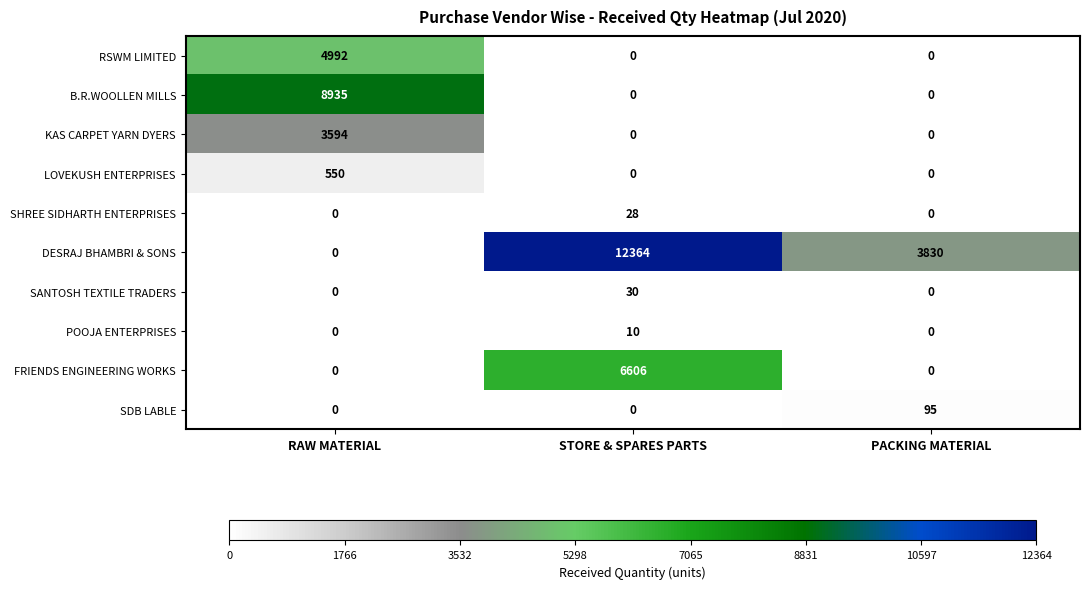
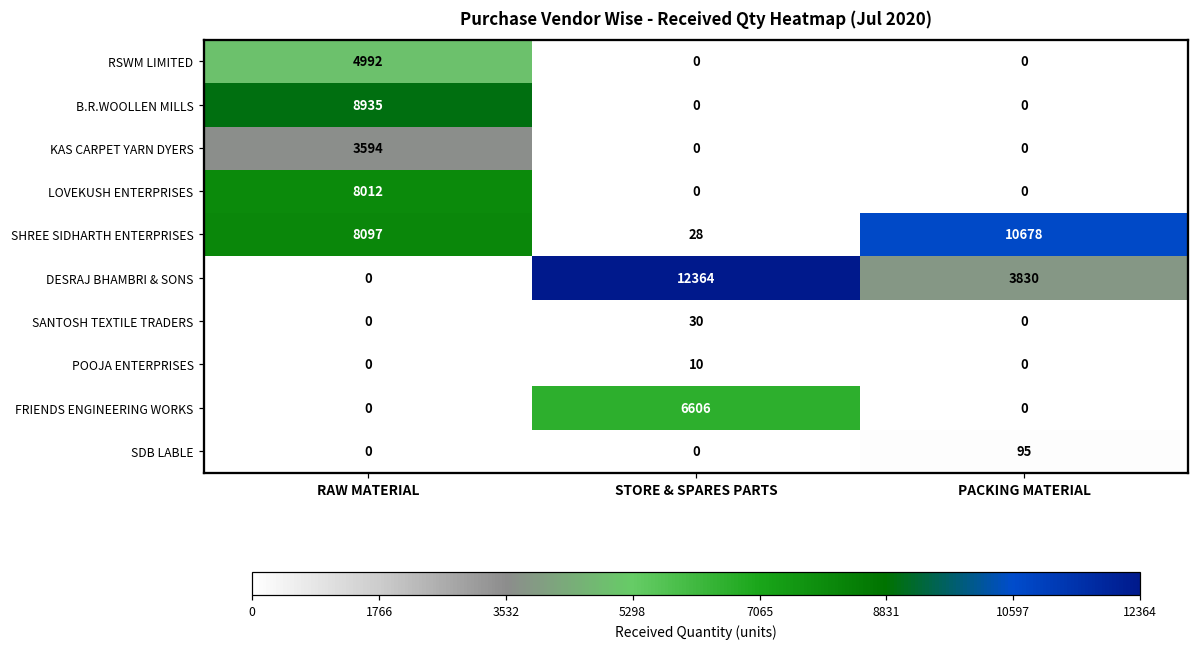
  {
    "RSWM LIMITED": {
      "RAW MATERIAL": 4992,
      "STORE & SPARES PARTS": 0,
      "PACKING MATERIAL": 0
    },
    "B.R.WOOLLEN MILLS": {
      "RAW MATERIAL": 8935,
      "STORE & SPARES PARTS": 0,
      "PACKING MATERIAL": 0
    },
    "KAS CARPET YARN DYERS": {
      "RAW MATERIAL": 3594,
      "STORE & SPARES PARTS": 0,
      "PACKING MATERIAL": 0
    },
    "LOVEKUSH ENTERPRISES": {
-     "RAW MATERIAL": 550,
+     "RAW MATERIAL": 8012,
      "STORE & SPARES PARTS": 0,
      "PACKING MATERIAL": 0
    },
    "SHREE SIDHARTH ENTERPRISES": {
-     "RAW MATERIAL": 0,
+     "RAW MATERIAL": 8097,
      "STORE & SPARES PARTS": 28,
-     "PACKING MATERIAL": 0
+     "PACKING MATERIAL": 10678
    },
    "DESRAJ BHAMBRI & SONS": {
      "RAW MATERIAL": 0,
      "STORE & SPARES PARTS": 12364,
      "PACKING MATERIAL": 3830
    },
    "SANTOSH TEXTILE TRADERS": {
      "RAW MATERIAL": 0,
      "STORE & SPARES PARTS": 30,
      "PACKING MATERIAL": 0
    },
    "POOJA ENTERPRISES": {
      "RAW MATERIAL": 0,
      "STORE & SPARES PARTS": 10,
      "PACKING MATERIAL": 0
    },
    "FRIENDS ENGINEERING WORKS": {
      "RAW MATERIAL": 0,
      "STORE & SPARES PARTS": 6606,
      "PACKING MATERIAL": 0
    },
    "SDB LABLE": {
      "RAW MATERIAL": 0,
      "STORE & SPARES PARTS": 0,
      "PACKING MATERIAL": 95
    }
  }
